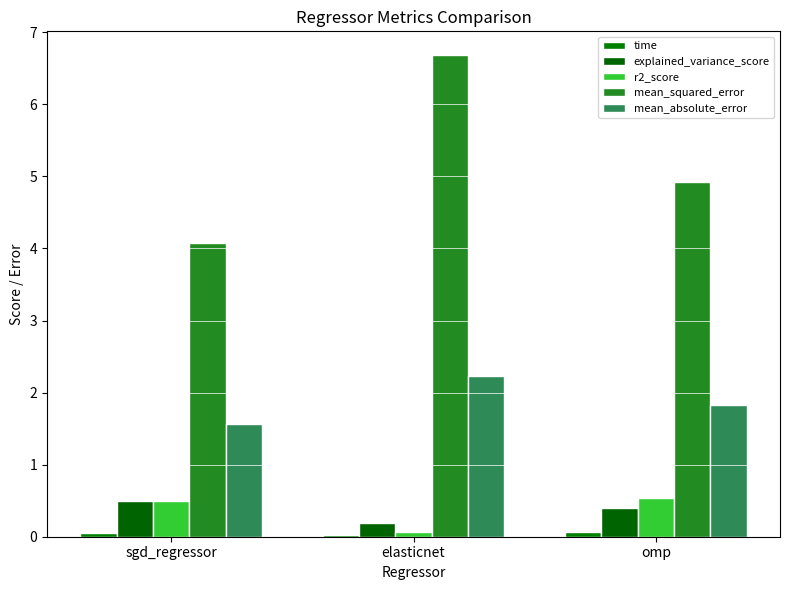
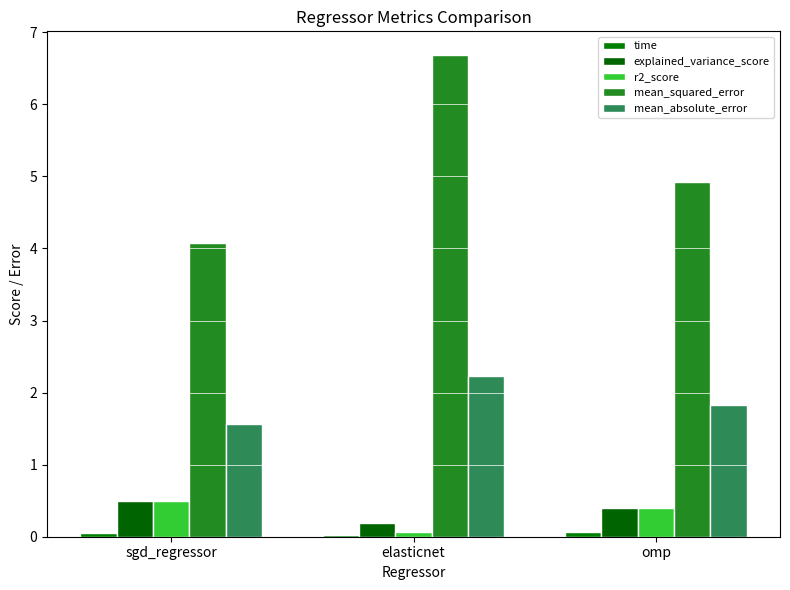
  {
    "r2_score": {
      "sgd_regressor": 0.5,
      "elasticnet": 0.1,
-     "omp": 0.5
+     "omp": 0.4
    }
  }
